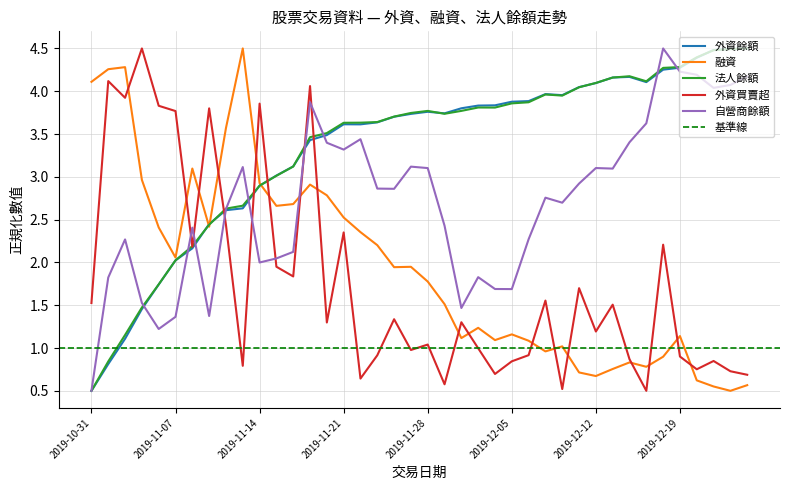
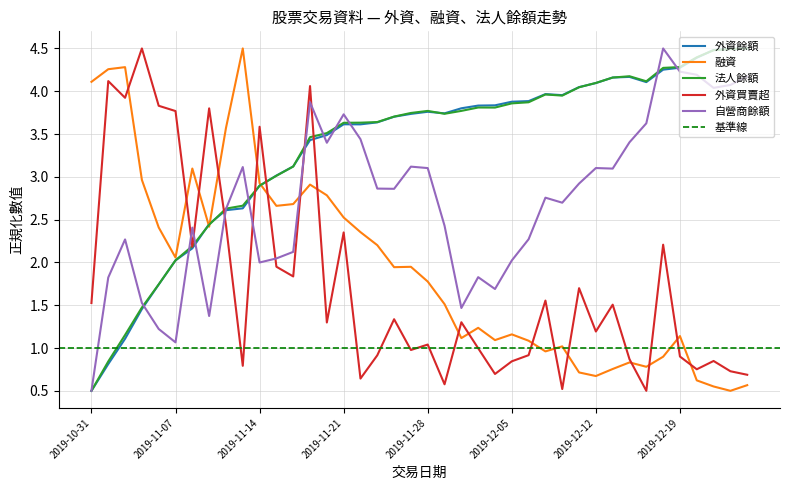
  {
    "融資": {
      "2019-10-31": 4.1,
      "2019-11-07": 2.1,
      "2019-11-21": 2.5,
      "2019-11-28": 1.8,
      "2019-12-05": 1.2,
      "2019-12-12": 0.7,
      "2019-12-19": 1.1
    },
    "外資買賣超": {
      "2019-10-31": 1.5,
      "2019-11-07": 3.8,
-     "2019-11-14": 3.9,
+     "2019-11-14": 3.6,
      "2019-11-21": 2.4,
      "2019-11-28": 1.0,
      "2019-12-05": 0.8,
      "2019-12-12": 1.2,
      "2019-12-19": 0.9
    },
    "自營商餘額": {
-     "2019-11-07": 1.4,
+     "2019-11-07": 1.1,
      "2019-11-14": 2.0,
-     "2019-11-21": 3.3,
+     "2019-11-21": 3.7,
      "2019-11-28": 3.1,
-     "2019-12-05": 1.7,
+     "2019-12-05": 2.0,
      "2019-12-12": 3.1
    }
  }
